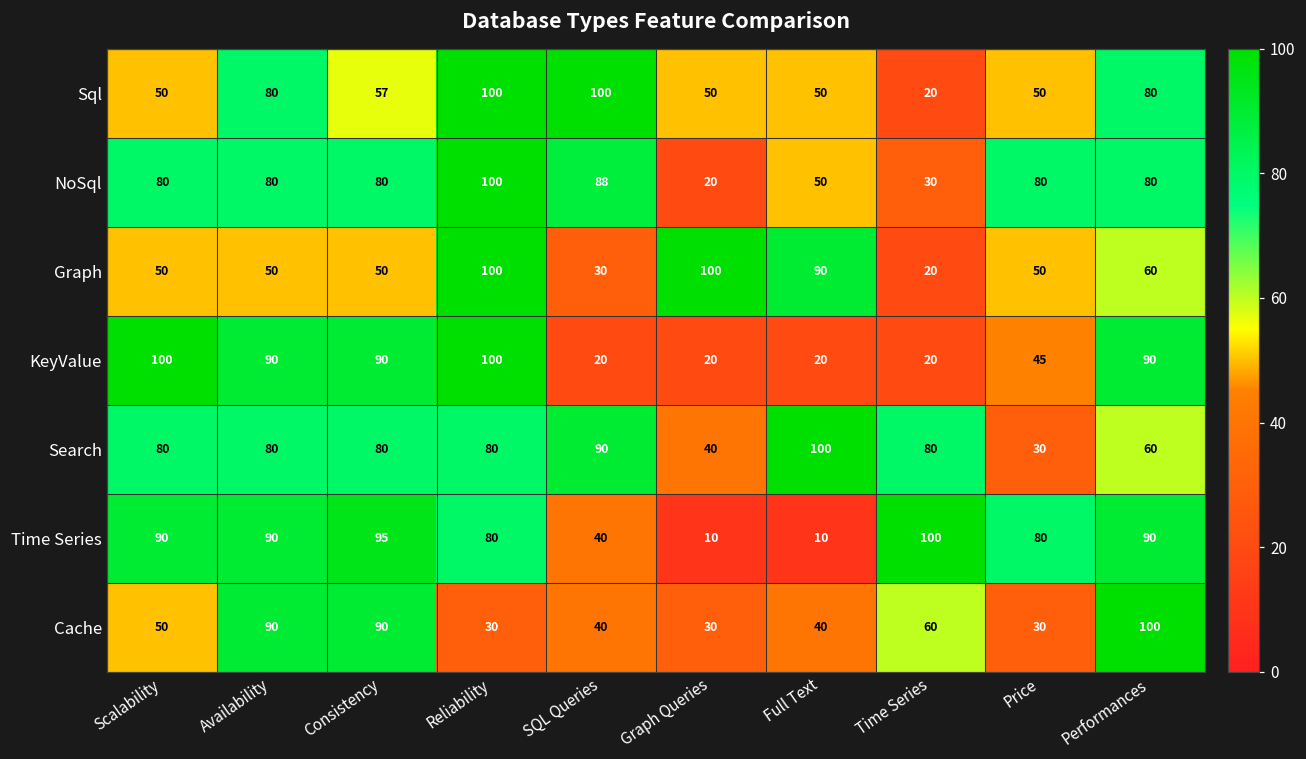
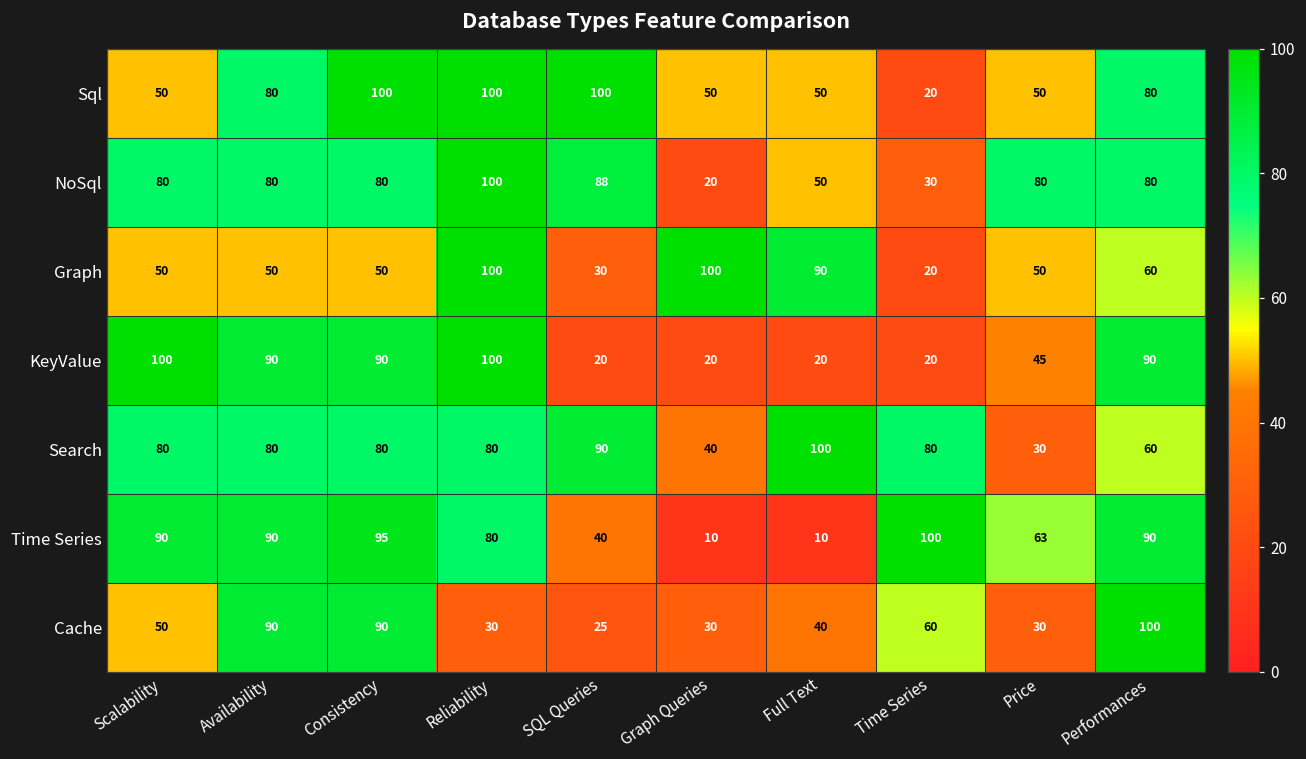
  {
    "Sql": {
      "Scalability": 50,
      "Availability": 80,
-     "Consistency": 57,
+     "Consistency": 100,
      "Reliability": 100,
      "SQL Queries": 100,
      "Graph Queries": 50,
      "Full Text": 50,
      "Time Series": 20,
      "Price": 50,
      "Performances": 80
    },
    "NoSql": {
      "Scalability": 80,
      "Availability": 80,
      "Consistency": 80,
      "Reliability": 100,
      "SQL Queries": 88,
      "Graph Queries": 20,
      "Full Text": 50,
      "Time Series": 30,
      "Price": 80,
      "Performances": 80
    },
    "Graph": {
      "Scalability": 50,
      "Availability": 50,
      "Consistency": 50,
      "Reliability": 100,
      "SQL Queries": 30,
      "Graph Queries": 100,
      "Full Text": 90,
      "Time Series": 20,
      "Price": 50,
      "Performances": 60
    },
    "KeyValue": {
      "Scalability": 100,
      "Availability": 90,
      "Consistency": 90,
      "Reliability": 100,
      "SQL Queries": 20,
      "Graph Queries": 20,
      "Full Text": 20,
      "Time Series": 20,
      "Price": 45,
      "Performances": 90
    },
    "Search": {
      "Scalability": 80,
      "Availability": 80,
      "Consistency": 80,
      "Reliability": 80,
      "SQL Queries": 90,
      "Graph Queries": 40,
      "Full Text": 100,
      "Time Series": 80,
      "Price": 30,
      "Performances": 60
    },
    "Time Series": {
      "Scalability": 90,
      "Availability": 90,
      "Consistency": 95,
      "Reliability": 80,
      "SQL Queries": 40,
      "Graph Queries": 10,
      "Full Text": 10,
      "Time Series": 100,
-     "Price": 80,
+     "Price": 63,
      "Performances": 90
    },
    "Cache": {
      "Scalability": 50,
      "Availability": 90,
      "Consistency": 90,
      "Reliability": 30,
-     "SQL Queries": 40,
+     "SQL Queries": 25,
      "Graph Queries": 30,
      "Full Text": 40,
      "Time Series": 60,
      "Price": 30,
      "Performances": 100
    }
  }
